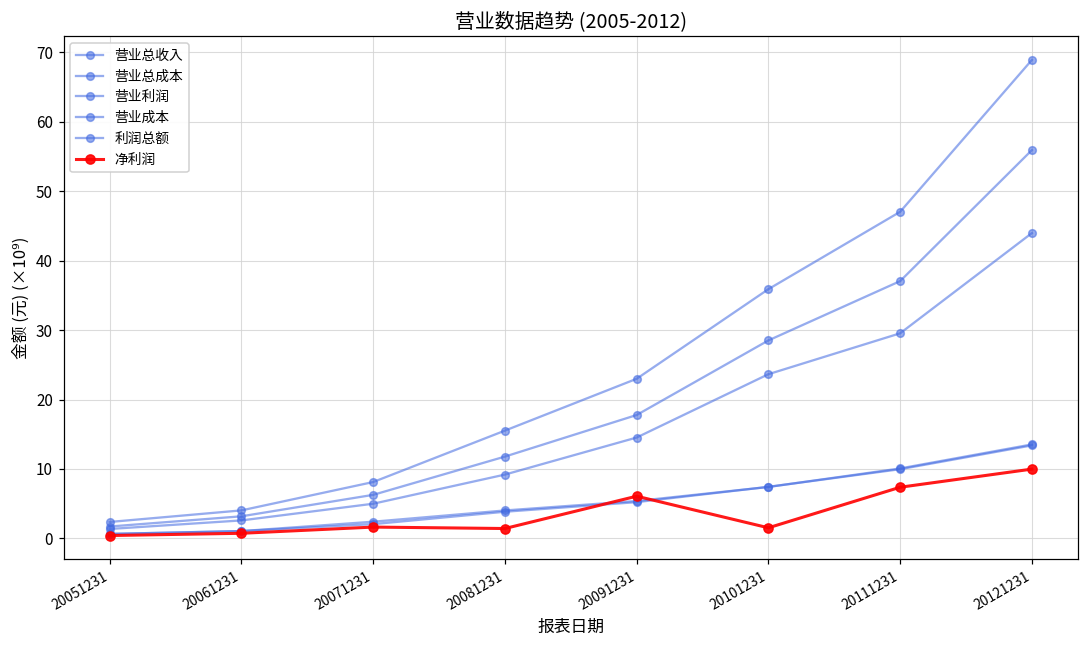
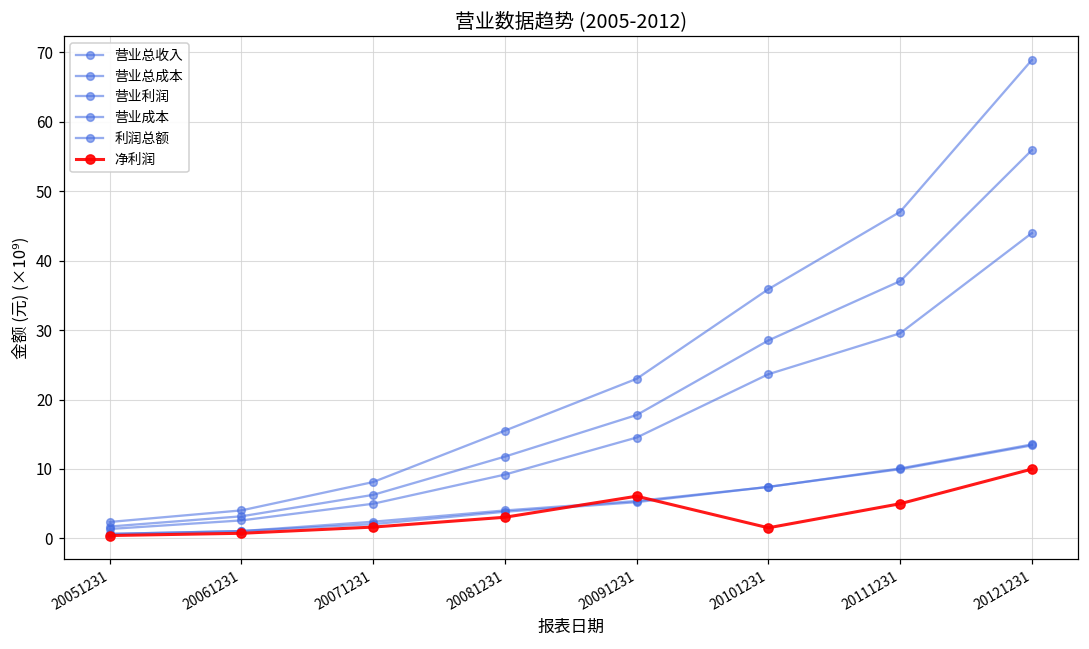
  {
    "净利润": {
      "20071231": 2,
-     "20081231": 1,
+     "20081231": 3,
      "20091231": 6,
      "20101231": 2,
-     "20111231": 7,
+     "20111231": 5,
      "20121231": 10
    }
  }
